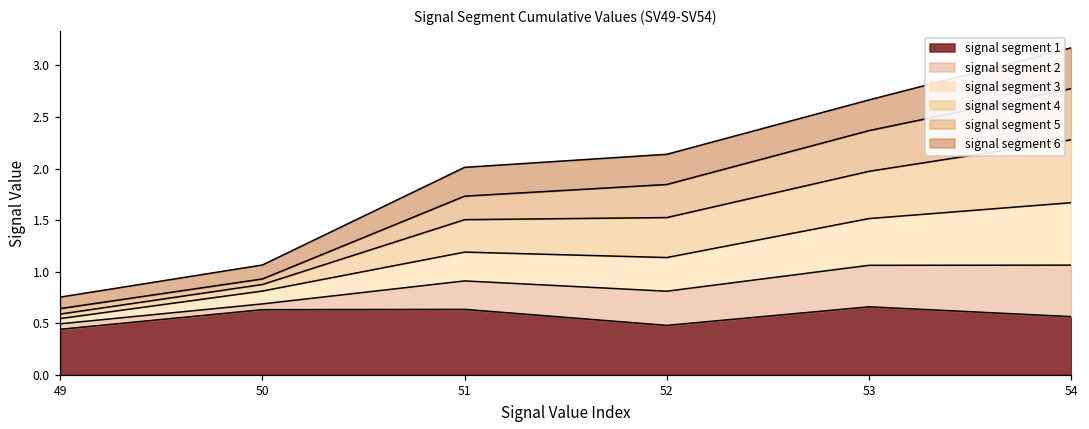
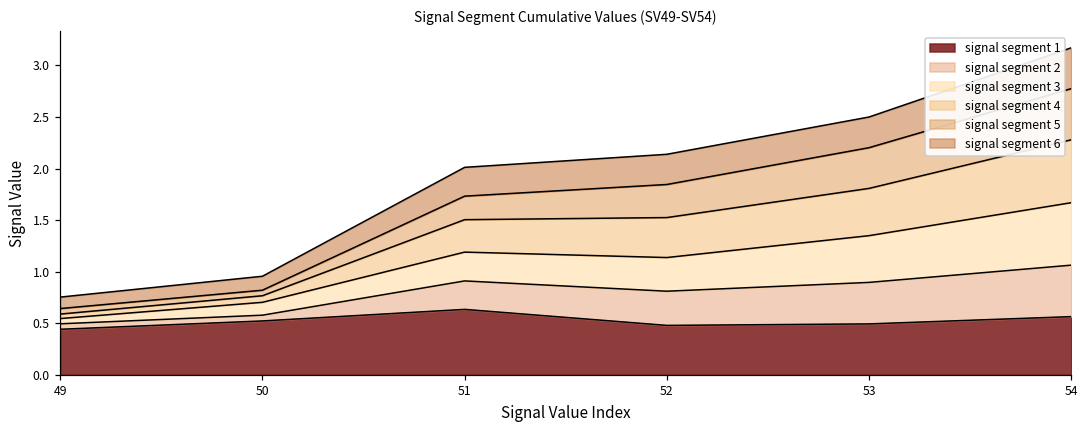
  {
    "signal segment 1": {
      "49": 0.4,
-     "50": 0.6,
+     "50": 0.5,
      "51": 0.6,
      "52": 0.5,
-     "53": 0.7,
+     "53": 0.5,
      "54": 0.6
    }
  }
